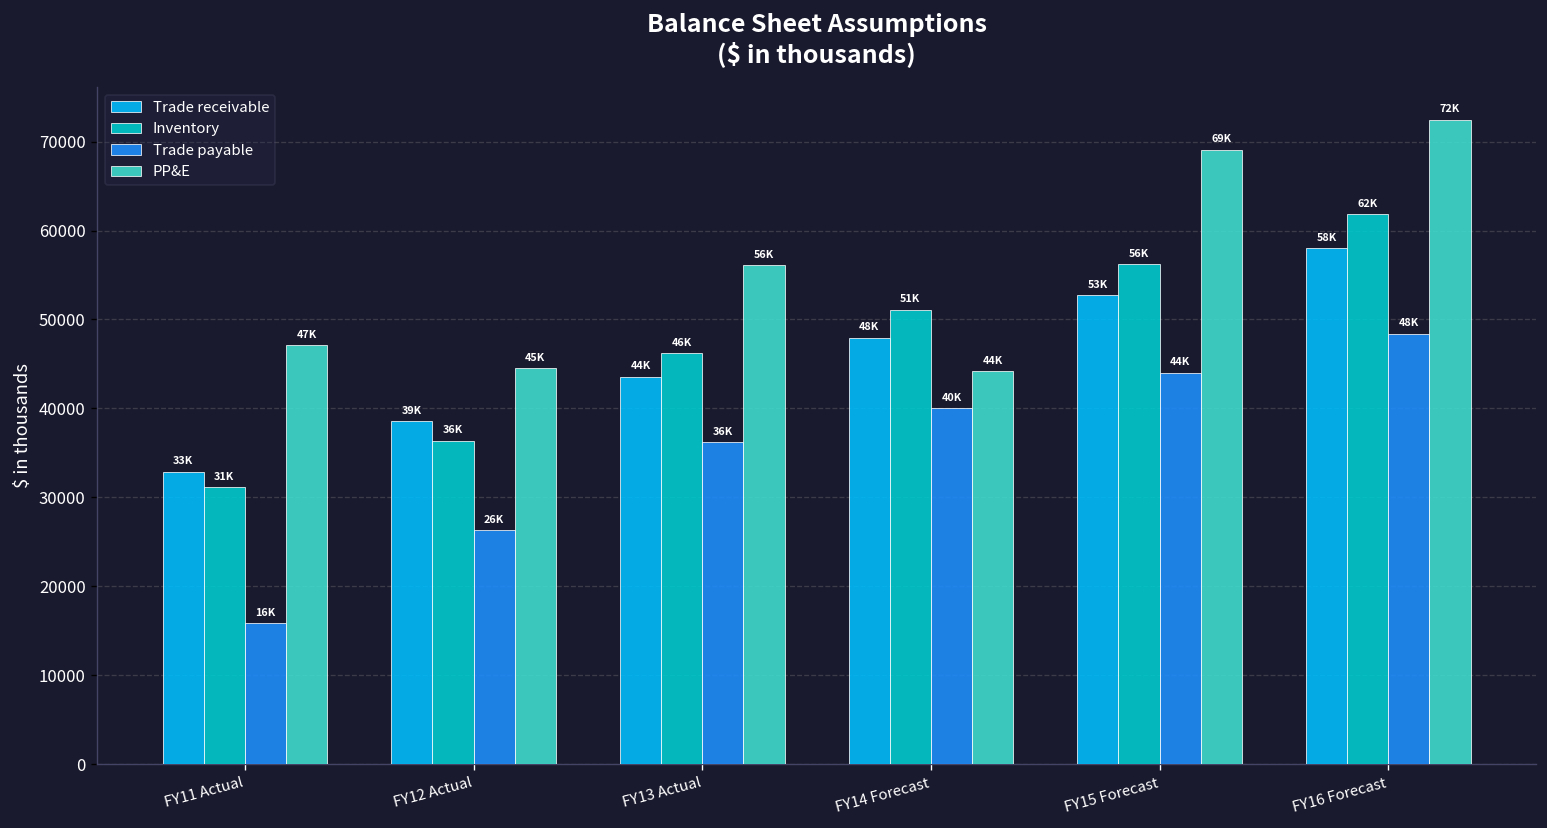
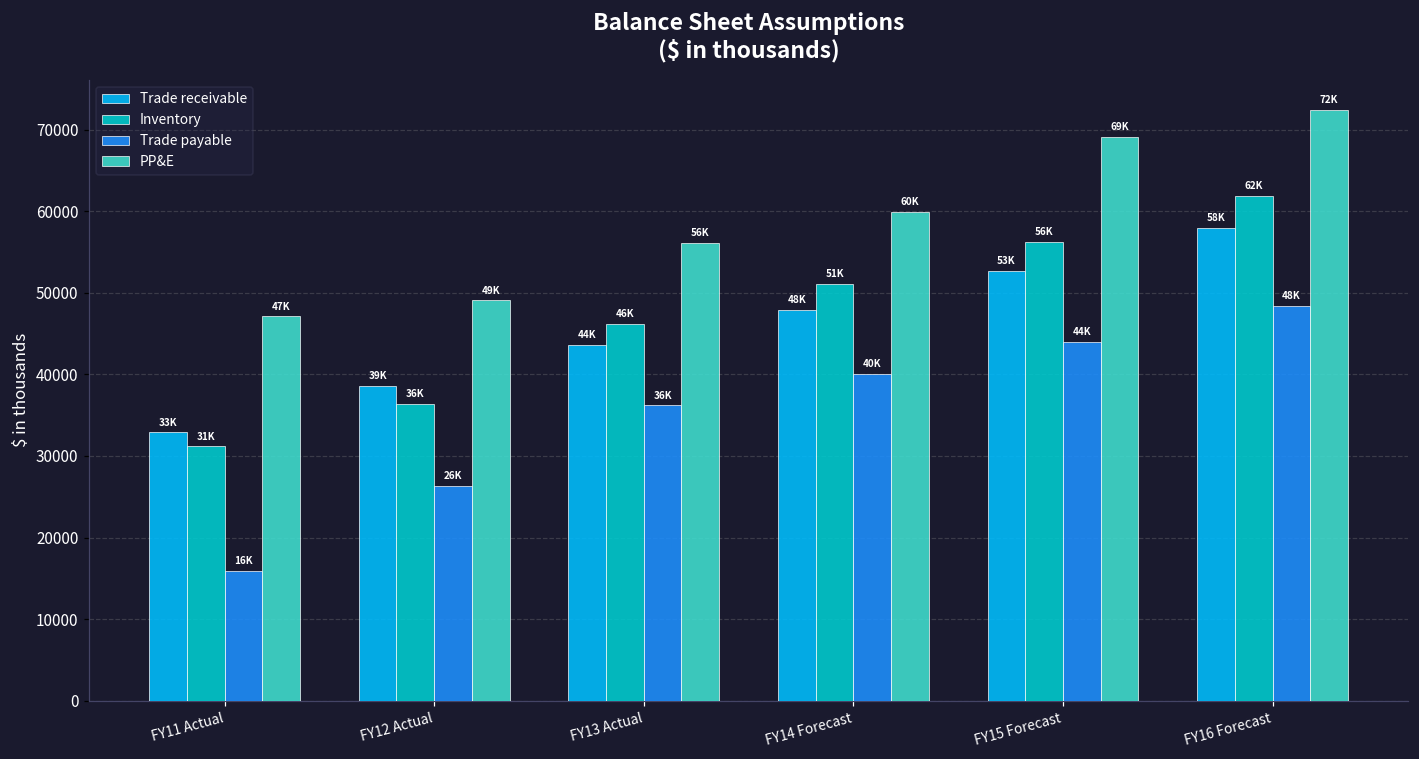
  {
    "PP&E": {
      "FY11 Actual": "47K",
-     "FY12 Actual": "45K",
+     "FY12 Actual": "49K",
      "FY13 Actual": "56K",
-     "FY14 Forecast": "44K",
+     "FY14 Forecast": "60K",
      "FY15 Forecast": "69K",
      "FY16 Forecast": "72K"
    }
  }
